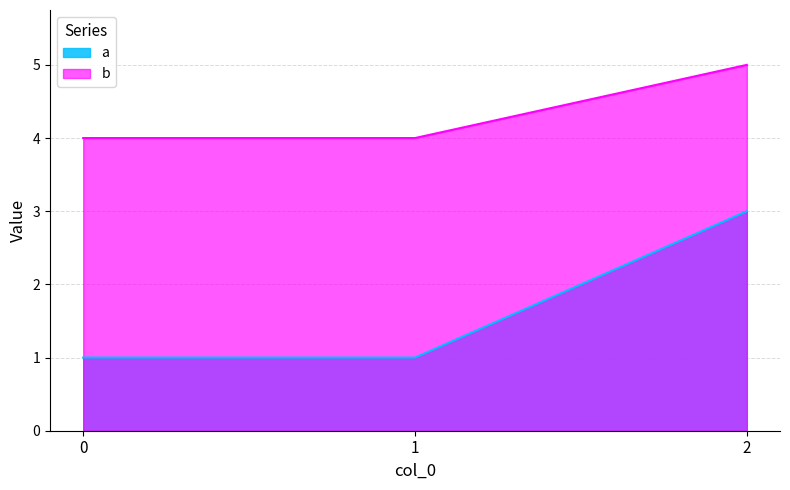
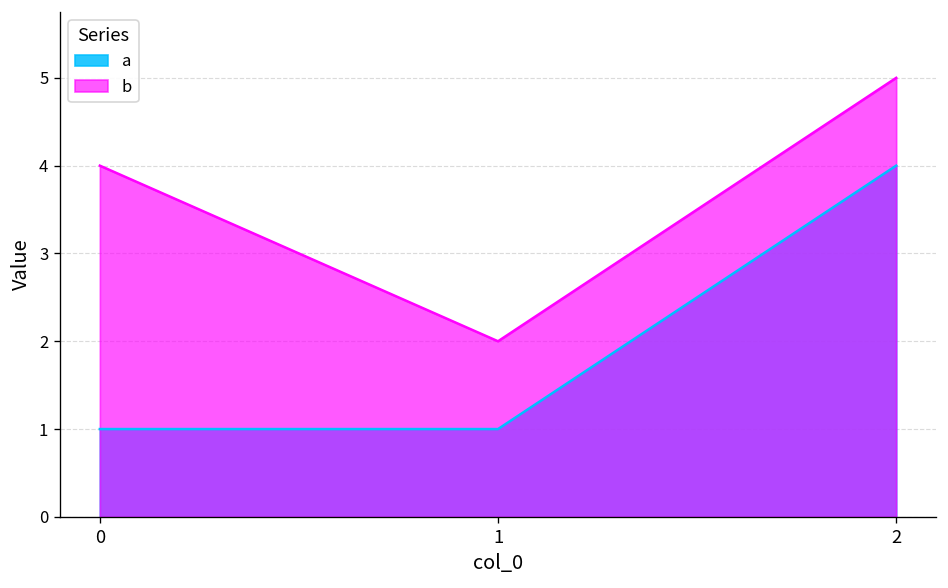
  {
    "a": {
      "0": 1,
      "1": 1,
-     "2": 3
+     "2": 4
    },
    "b": {
      "0": 4,
-     "1": 4,
+     "1": 2,
      "2": 5
    }
  }
